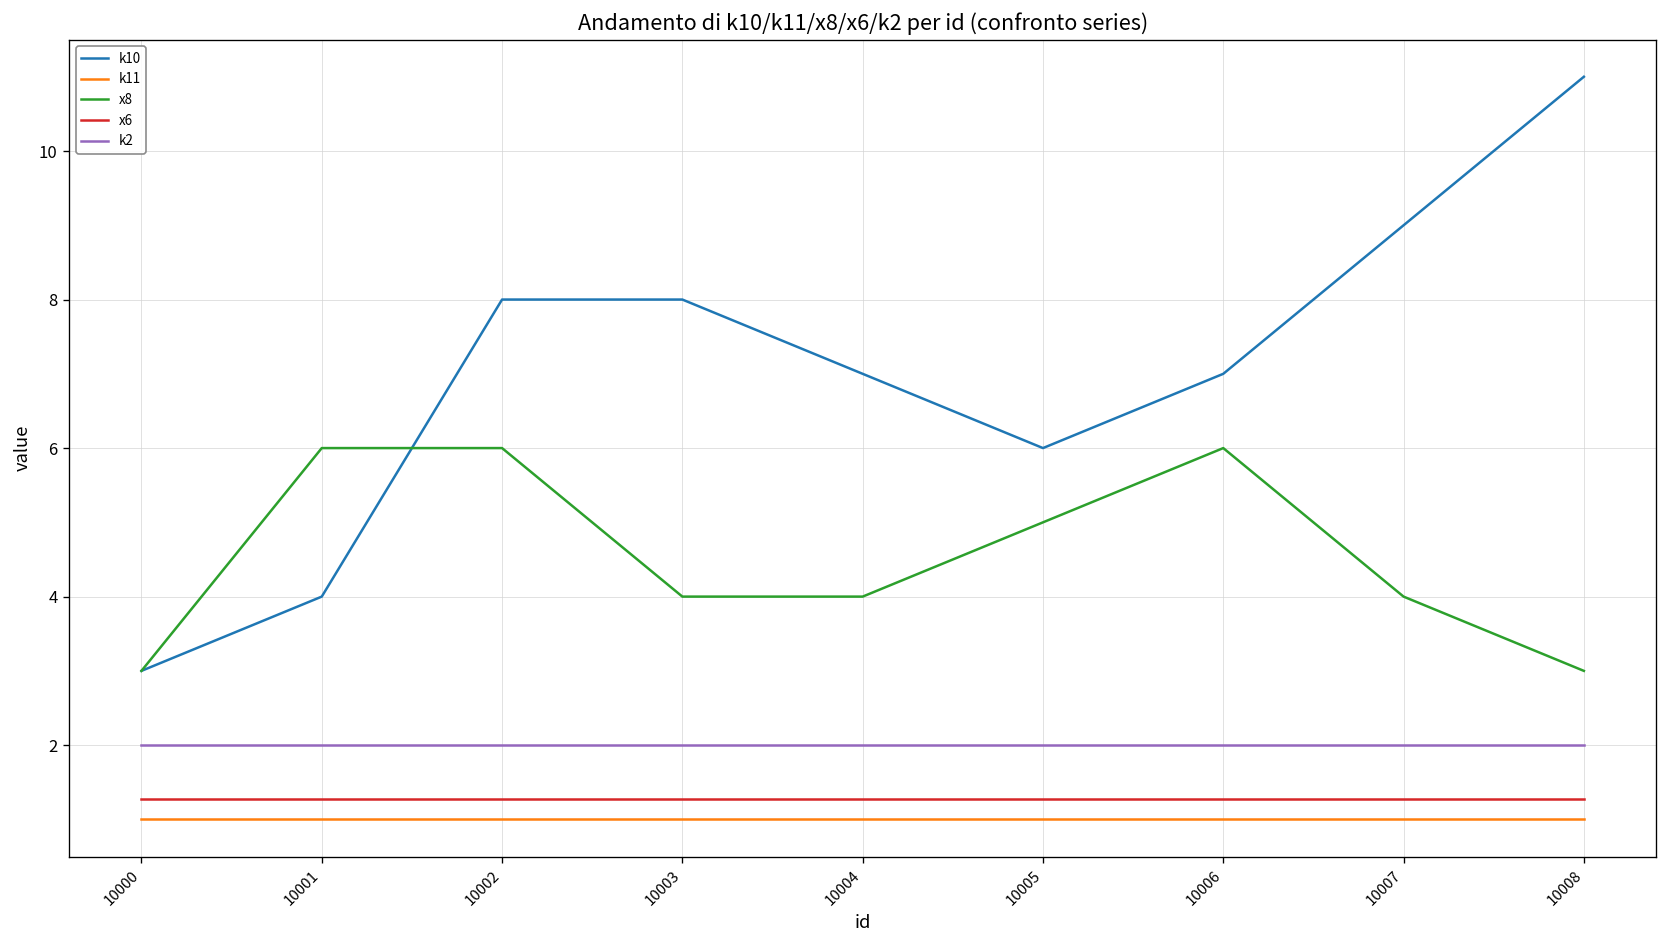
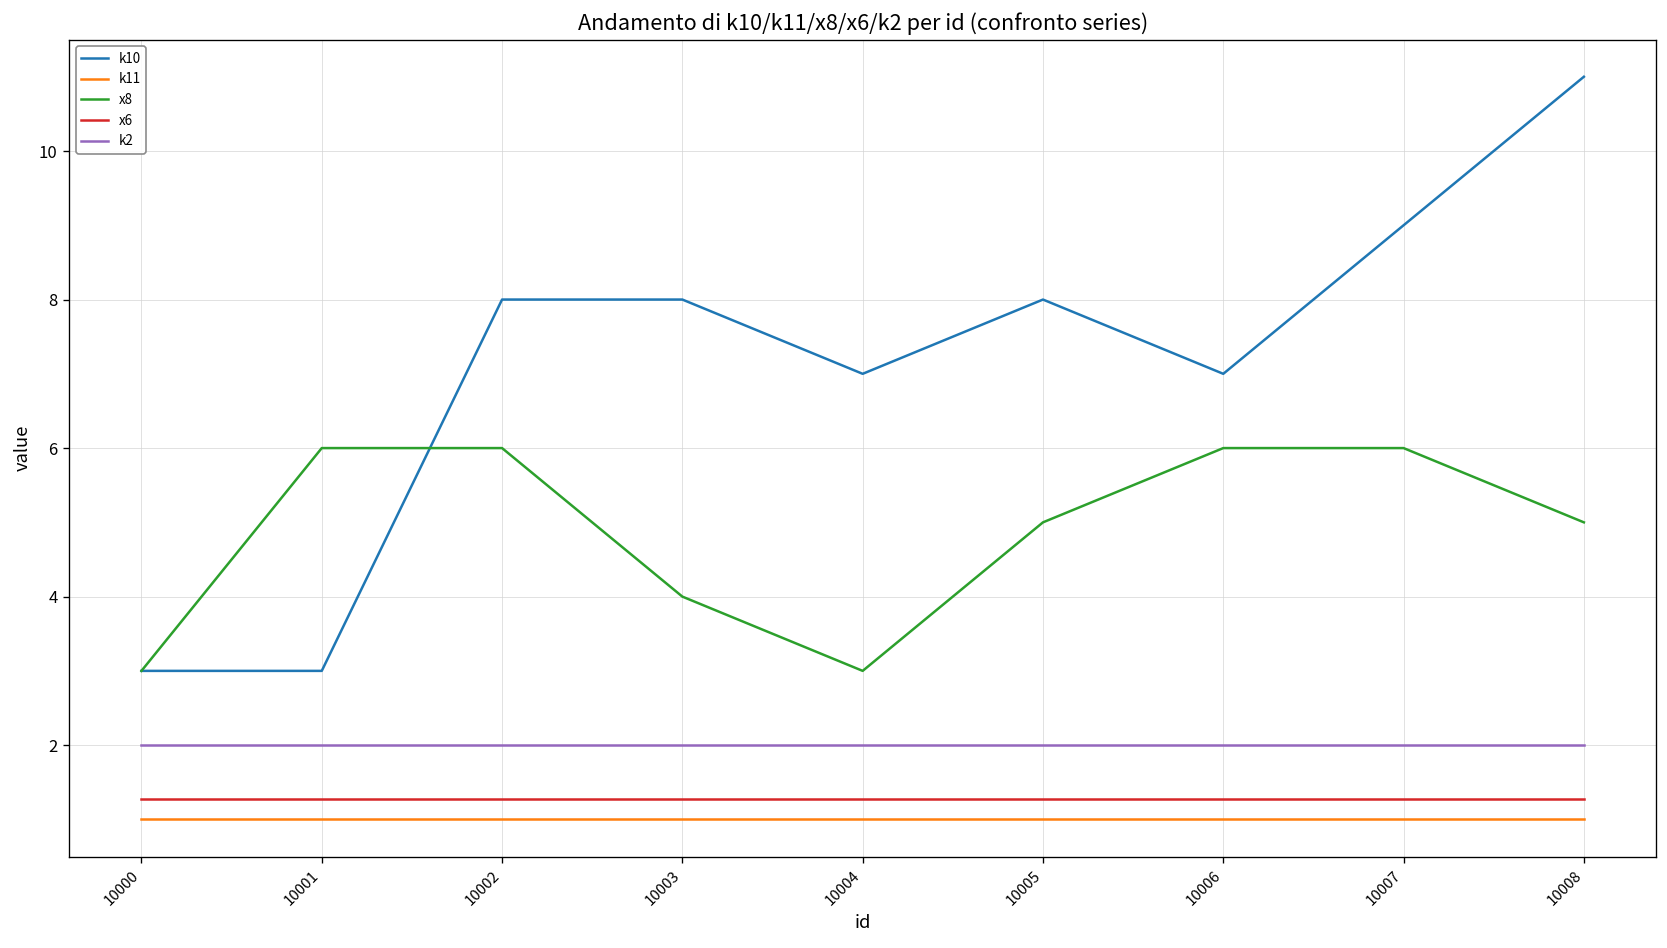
  {
    "k10": {
-     "10001": 4,
+     "10001": 3,
      "10002": 8,
      "10003": 8,
      "10004": 7,
-     "10005": 6,
+     "10005": 8,
      "10006": 7,
      "10007": 9,
      "10008": 11
    },
    "k11": {
      "10000": 1,
      "10001": 1,
      "10002": 1,
      "10003": 1,
      "10004": 1,
      "10005": 1,
      "10006": 1,
      "10007": 1,
      "10008": 1
    },
    "x8": {
      "10001": 6,
      "10002": 6,
      "10003": 4,
-     "10004": 4,
+     "10004": 3,
      "10005": 5,
      "10006": 6,
-     "10007": 4,
-     "10008": 3
+     "10007": 6,
+     "10008": 5
    },
    "x6": {
      "10000": 1.3,
      "10001": 1.3,
      "10002": 1.3,
      "10003": 1.3,
      "10004": 1.3,
      "10005": 1.3,
      "10006": 1.3,
      "10007": 1.3,
      "10008": 1.3
    },
    "k2": {
      "10000": 2,
      "10001": 2,
      "10002": 2,
      "10003": 2,
      "10004": 2,
      "10005": 2,
      "10006": 2,
      "10007": 2,
      "10008": 2
    }
  }
